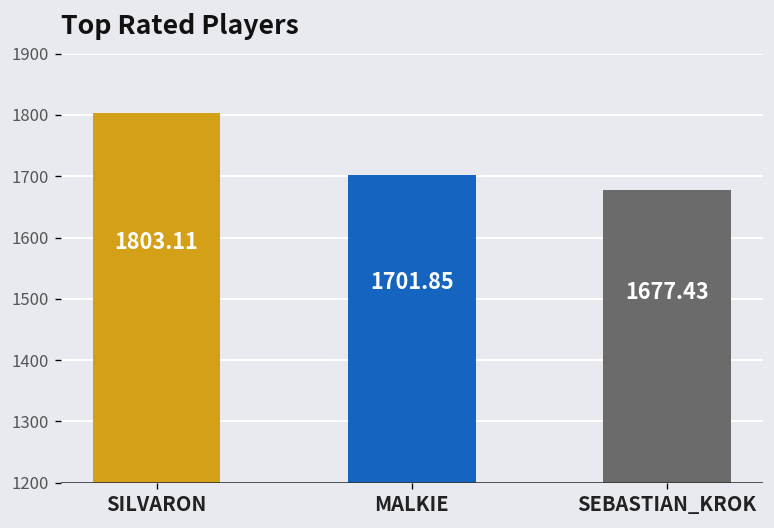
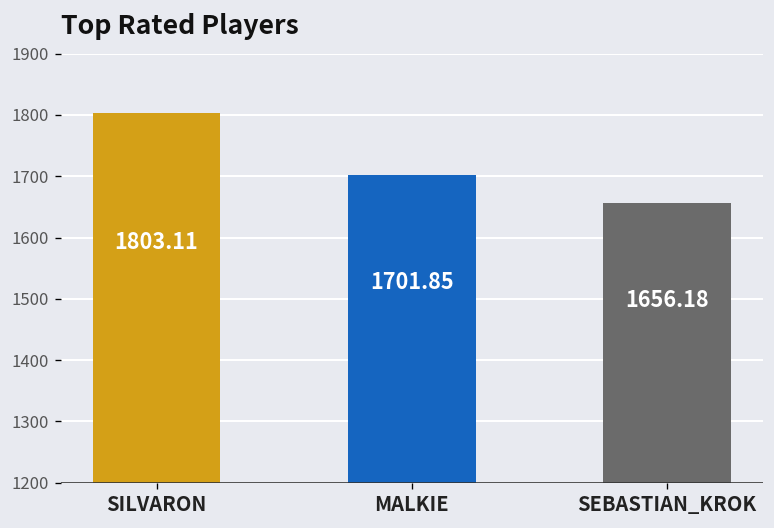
  {
    "SILVARON": 1803.11,
    "MALKIE": 1701.85,
-   "SEBASTIAN_KROK": 1677.43
+   "SEBASTIAN_KROK": 1656.18
  }
